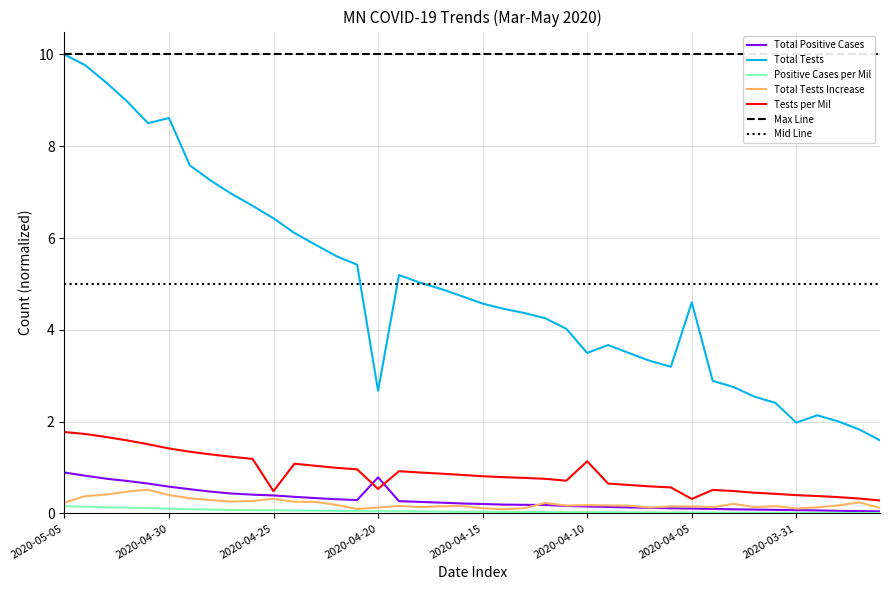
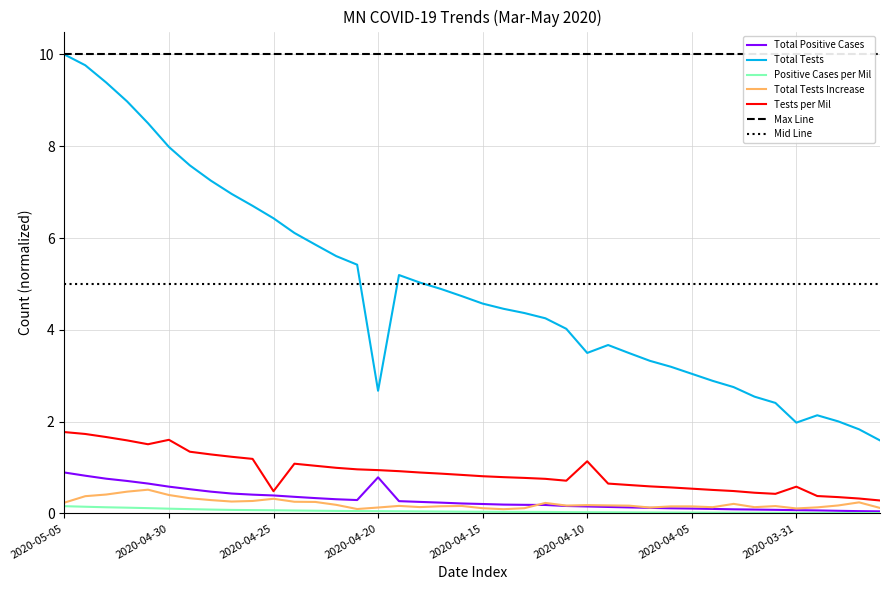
  {
    "Total Positive Cases": {
      "2020-05-05": 0.9,
      "2020-04-30": 0.6,
      "2020-04-25": 0.4,
      "2020-04-20": 0.8,
      "2020-04-15": 0.2
    },
    "Total Tests": {
      "2020-05-05": 10.0,
-     "2020-04-30": 8.6,
+     "2020-04-30": 8.0,
      "2020-04-25": 6.4,
      "2020-04-20": 2.7,
      "2020-04-15": 4.6,
      "2020-04-10": 3.5,
-     "2020-04-05": 4.6,
+     "2020-04-05": 3.0,
      "2020-03-31": 2.0
    },
    "Positive Cases per Mil": {
      "2020-05-05": 0.2,
      "2020-04-30": 0.1,
      "2020-04-25": 0.1,
      "2020-04-20": 0.0,
      "2020-04-15": 0.0,
      "2020-04-10": 0.0,
      "2020-04-05": 0.0,
      "2020-03-31": 0.0
    },
    "Total Tests Increase": {
      "2020-05-05": 0.2,
      "2020-04-30": 0.4,
      "2020-04-25": 0.3,
      "2020-04-20": 0.1,
      "2020-04-15": 0.1
    },
    "Tests per Mil": {
      "2020-05-05": 1.8,
-     "2020-04-30": 1.4,
+     "2020-04-30": 1.6,
      "2020-04-25": 0.5,
-     "2020-04-20": 0.5,
+     "2020-04-20": 0.9,
      "2020-04-15": 0.8,
      "2020-04-10": 1.1,
-     "2020-04-05": 0.3,
-     "2020-03-31": 0.4
+     "2020-04-05": 0.5,
+     "2020-03-31": 0.6
    }
  }
